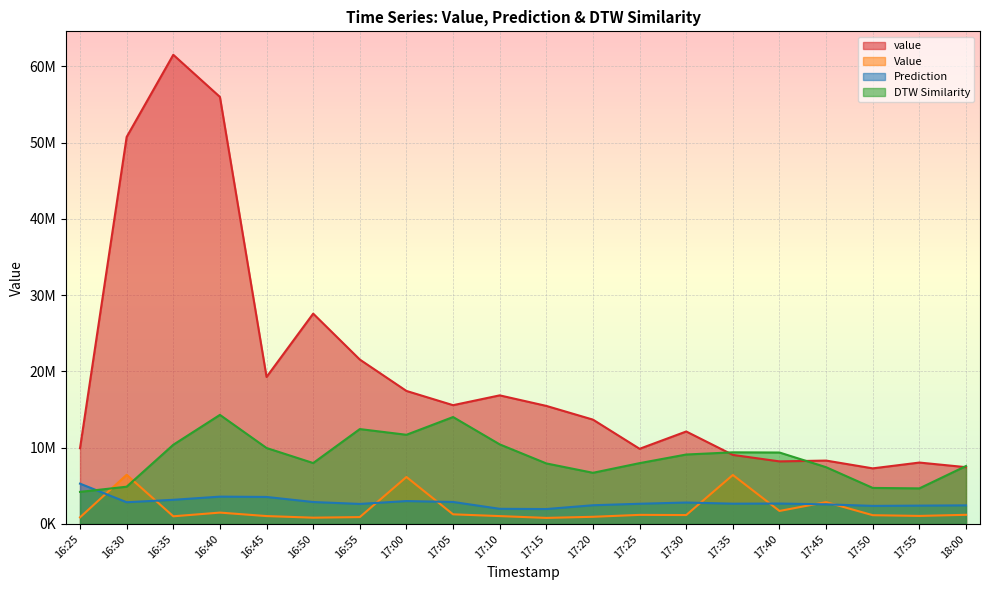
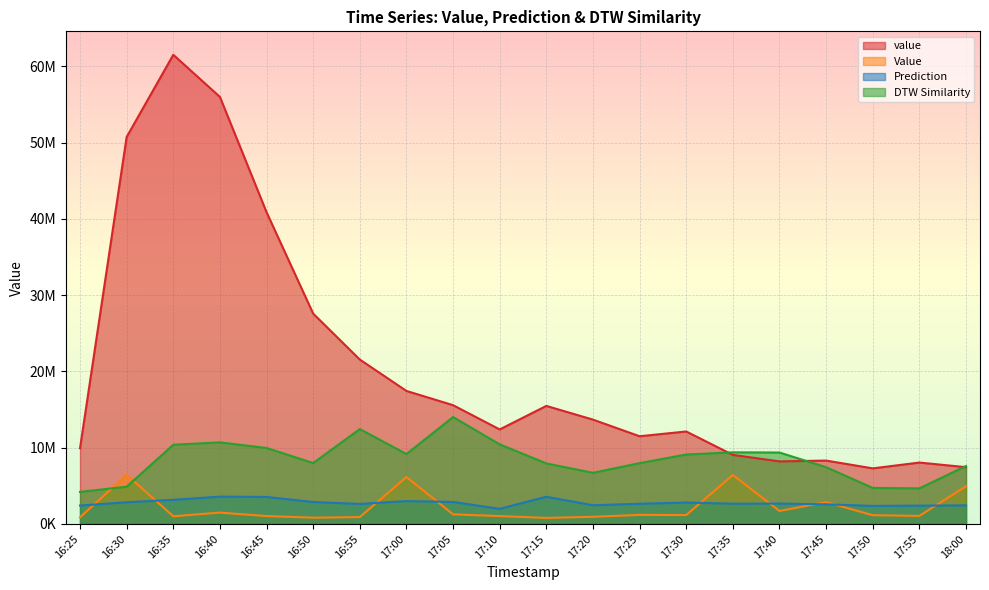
  {
    "value": {
      "16:25": 10000000,
      "16:30": 51000000,
      "16:35": 62000000,
      "16:40": 56000000,
-     "16:45": 19000000,
+     "16:45": 41000000,
      "16:50": 28000000,
      "16:55": 22000000,
      "17:00": 17000000,
      "17:05": 16000000,
-     "17:10": 17000000,
+     "17:10": 12000000,
      "17:15": 15000000,
      "17:20": 14000000,
-     "17:25": 10000000,
+     "17:25": 11000000,
      "17:30": 12000000,
      "17:35": 9000000,
      "17:40": 8000000,
      "17:45": 8000000,
      "17:50": 7000000,
      "17:55": 8000000
    },
    "Value": {
      "16:25": 1000000,
      "16:30": 6000000,
      "16:35": 1000000,
      "16:40": 1000000,
      "16:45": 1000000,
      "16:50": 1000000,
      "16:55": 1000000,
      "17:00": 6000000,
      "17:05": 1000000,
      "17:10": 1000000,
      "17:15": 1000000,
      "17:20": 1000000,
      "17:25": 1000000,
      "17:30": 1000000,
      "17:35": 6000000,
      "17:40": 2000000,
      "17:50": 1000000,
      "17:55": 1000000,
-     "18:00": 1000000
+     "18:00": 5000000
    },
    "Prediction": {
-     "16:25": 5000000,
+     "16:25": 2000000,
      "16:30": 3000000,
      "16:35": 3000000,
      "16:40": 4000000,
      "16:45": 4000000,
      "16:50": 3000000,
      "16:55": 3000000,
      "17:00": 3000000,
      "17:05": 3000000,
      "17:10": 2000000,
-     "17:15": 2000000,
+     "17:15": 4000000,
      "17:20": 2000000,
      "17:25": 3000000,
      "17:30": 3000000,
      "17:35": 3000000,
      "17:40": 3000000,
      "17:50": 2000000,
      "17:55": 2000000,
      "18:00": 2000000
    },
    "DTW Similarity": {
      "16:25": 4000000,
      "16:30": 5000000,
      "16:35": 10000000,
-     "16:40": 14000000,
+     "16:40": 11000000,
      "16:45": 10000000,
      "16:50": 8000000,
      "16:55": 12000000,
-     "17:00": 12000000,
+     "17:00": 9000000,
      "17:05": 14000000,
      "17:10": 10000000,
      "17:15": 8000000,
      "17:20": 7000000,
      "17:25": 8000000,
      "17:30": 9000000,
      "17:35": 9000000,
      "17:40": 9000000,
      "17:45": 7000000,
      "17:50": 5000000,
      "17:55": 5000000
    }
  }
